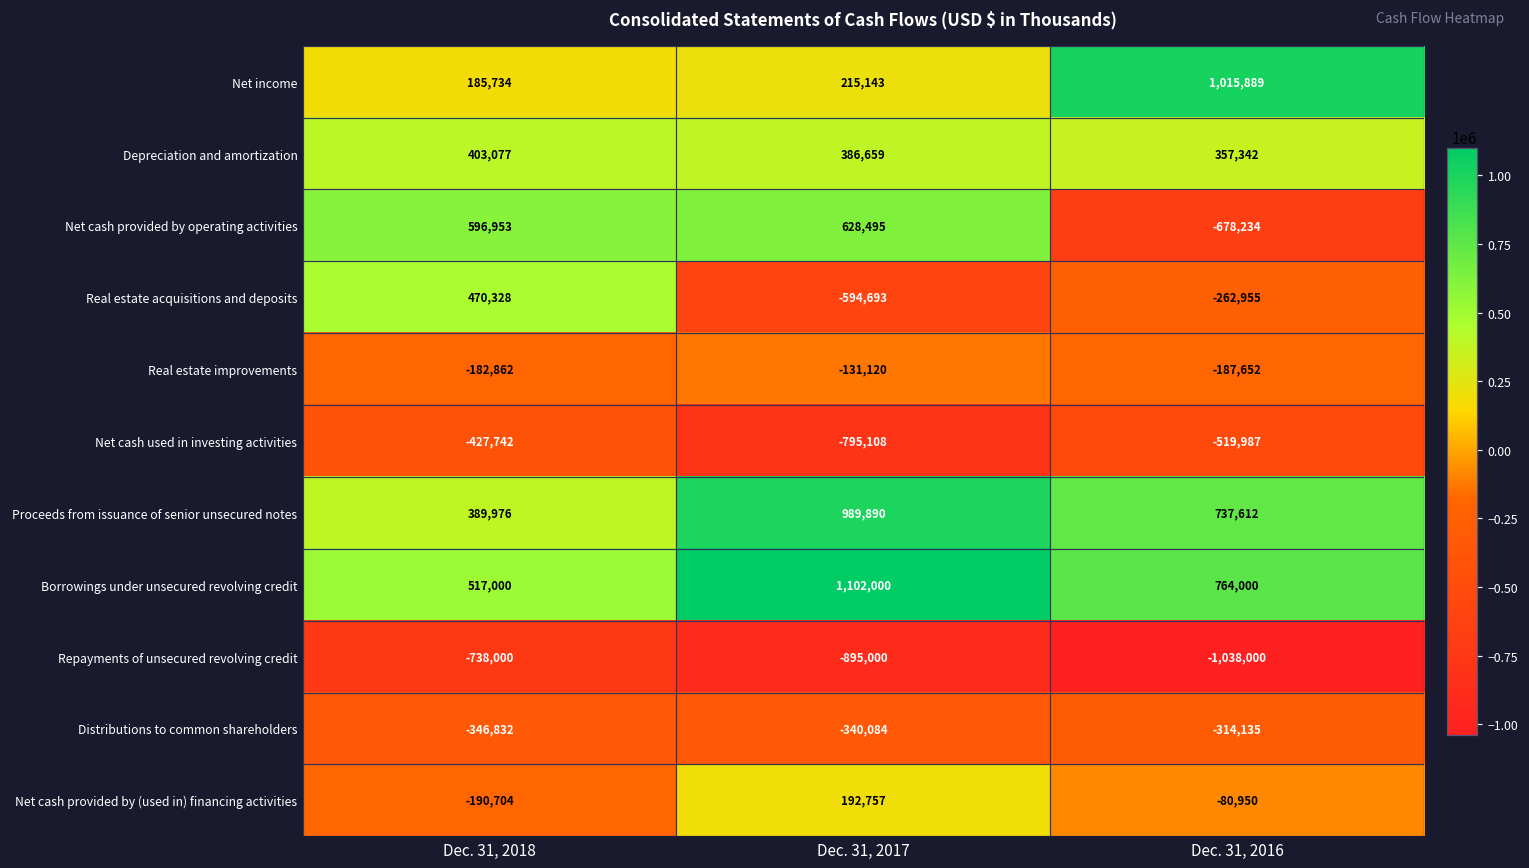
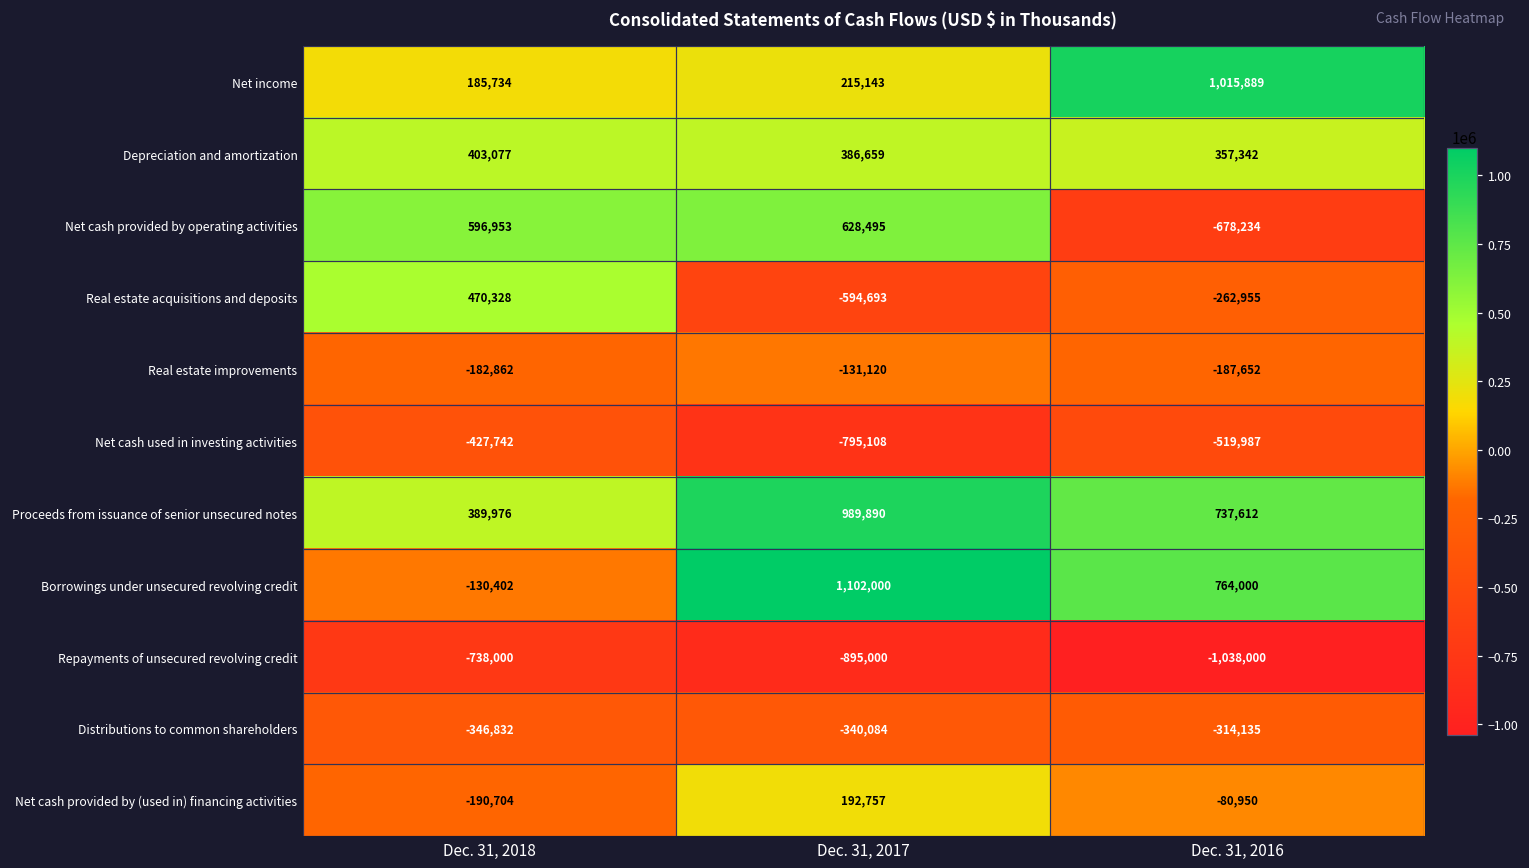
  {
    "Net income": {
      "Dec. 31, 2018": "185,734",
      "Dec. 31, 2017": "215,143",
      "Dec. 31, 2016": "1,015,889"
    },
    "Depreciation and amortization": {
      "Dec. 31, 2018": "403,077",
      "Dec. 31, 2017": "386,659",
      "Dec. 31, 2016": "357,342"
    },
    "Net cash provided by operating activities": {
      "Dec. 31, 2018": "596,953",
      "Dec. 31, 2017": "628,495",
      "Dec. 31, 2016": "-678,234"
    },
    "Real estate acquisitions and deposits": {
      "Dec. 31, 2018": "470,328",
      "Dec. 31, 2017": "-594,693",
      "Dec. 31, 2016": "-262,955"
    },
    "Real estate improvements": {
      "Dec. 31, 2018": "-182,862",
      "Dec. 31, 2017": "-131,120",
      "Dec. 31, 2016": "-187,652"
    },
    "Net cash used in investing activities": {
      "Dec. 31, 2018": "-427,742",
      "Dec. 31, 2017": "-795,108",
      "Dec. 31, 2016": "-519,987"
    },
    "Proceeds from issuance of senior unsecured notes": {
      "Dec. 31, 2018": "389,976",
      "Dec. 31, 2017": "989,890",
      "Dec. 31, 2016": "737,612"
    },
    "Borrowings under unsecured revolving credit": {
-     "Dec. 31, 2018": "517,000",
+     "Dec. 31, 2018": "-130,402",
      "Dec. 31, 2017": "1,102,000",
      "Dec. 31, 2016": "764,000"
    },
    "Repayments of unsecured revolving credit": {
      "Dec. 31, 2018": "-738,000",
      "Dec. 31, 2017": "-895,000",
      "Dec. 31, 2016": "-1,038,000"
    },
    "Distributions to common shareholders": {
      "Dec. 31, 2018": "-346,832",
      "Dec. 31, 2017": "-340,084",
      "Dec. 31, 2016": "-314,135"
    },
    "Net cash provided by (used in) financing activities": {
      "Dec. 31, 2018": "-190,704",
      "Dec. 31, 2017": "192,757",
      "Dec. 31, 2016": "-80,950"
    }
  }
